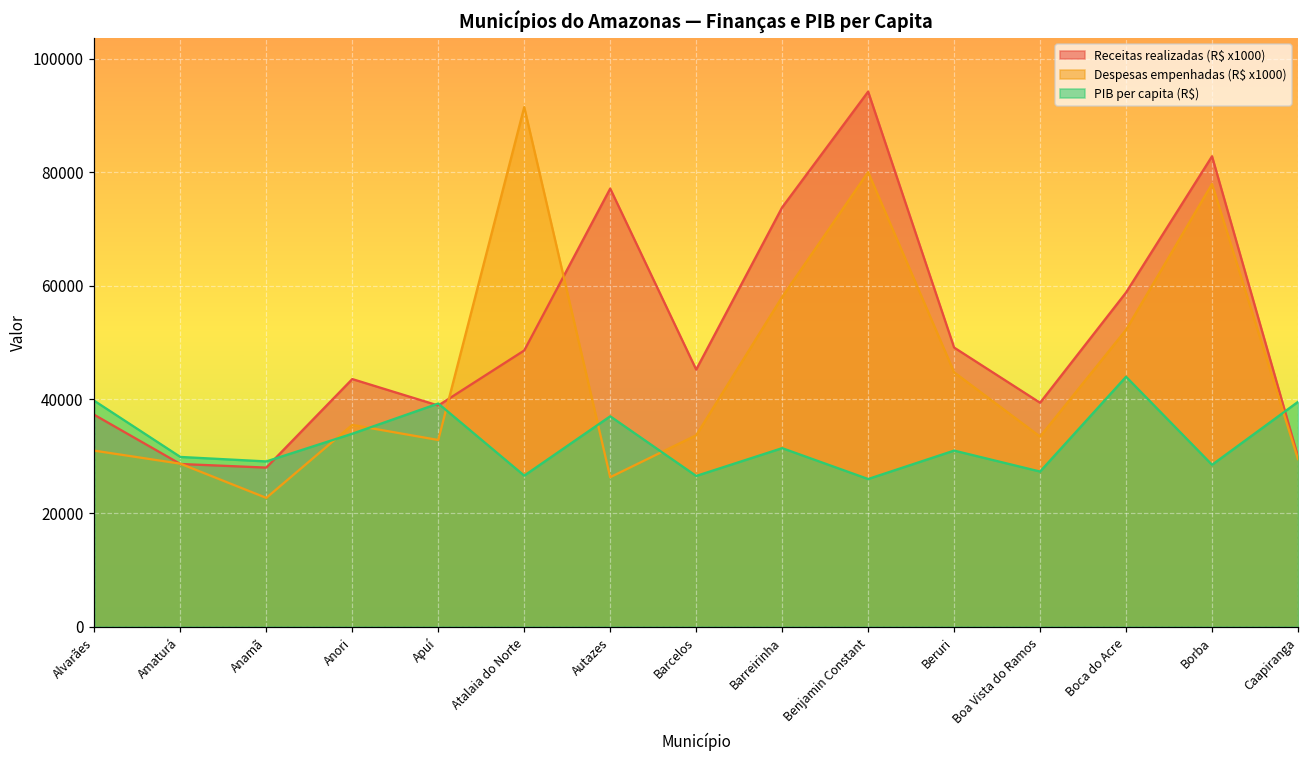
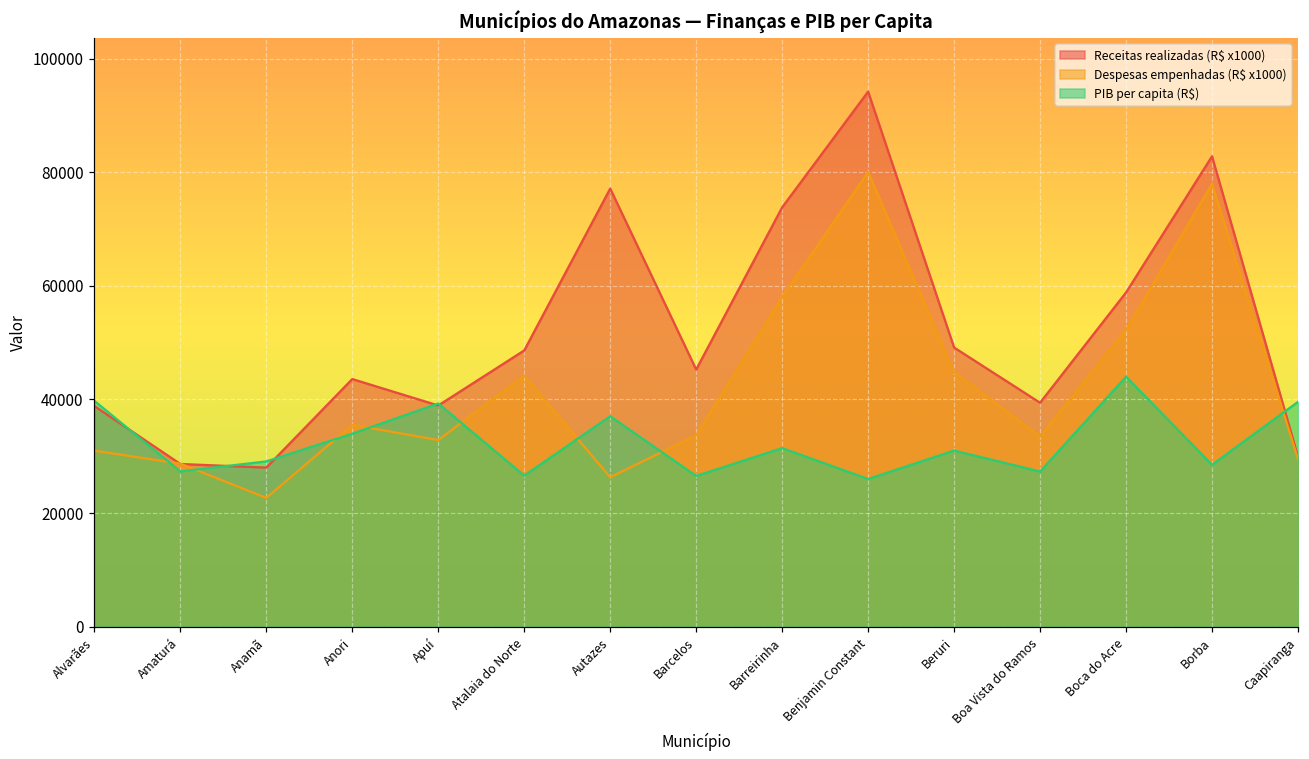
  {
    "Receitas realizadas (R$ x1000)": {
-     "Alvarães": 37000,
+     "Alvarães": 39000,
      "Anamã": 28000,
      "Anori": 44000,
      "Atalaia do Norte": 49000,
      "Autazes": 77000,
      "Barcelos": 45000,
      "Barreirinha": 74000,
      "Benjamin Constant": 94000,
      "Beruri": 49000,
      "Boa Vista do Ramos": 39000,
      "Boca do Acre": 59000,
      "Borba": 83000
    },
    "Despesas empenhadas (R$ x1000)": {
      "Alvarães": 31000,
      "Anamã": 23000,
      "Anori": 36000,
      "Apuí": 33000,
-     "Atalaia do Norte": 92000,
+     "Atalaia do Norte": 44000,
      "Autazes": 26000,
      "Barcelos": 34000,
      "Barreirinha": 58000,
      "Benjamin Constant": 80000,
      "Beruri": 45000,
      "Boa Vista do Ramos": 33000,
      "Boca do Acre": 52000,
      "Borba": 78000
    },
    "PIB per capita (R$)": {
      "Alvarães": 40000,
-     "Amaturá": 30000,
+     "Amaturá": 27000,
      "Anamã": 29000,
      "Anori": 34000,
      "Atalaia do Norte": 27000,
      "Autazes": 37000,
      "Barcelos": 27000,
      "Barreirinha": 31000,
      "Benjamin Constant": 26000,
      "Beruri": 31000,
      "Boa Vista do Ramos": 27000,
      "Boca do Acre": 44000,
      "Borba": 29000,
      "Caapiranga": 40000
    }
  }
